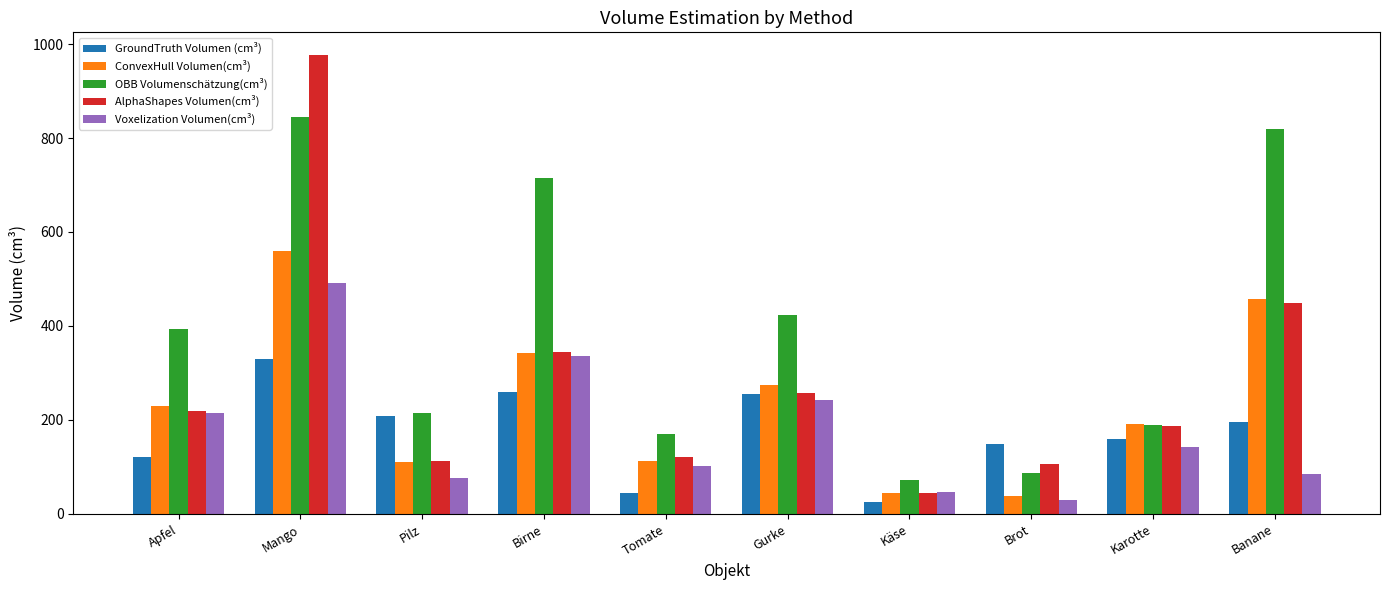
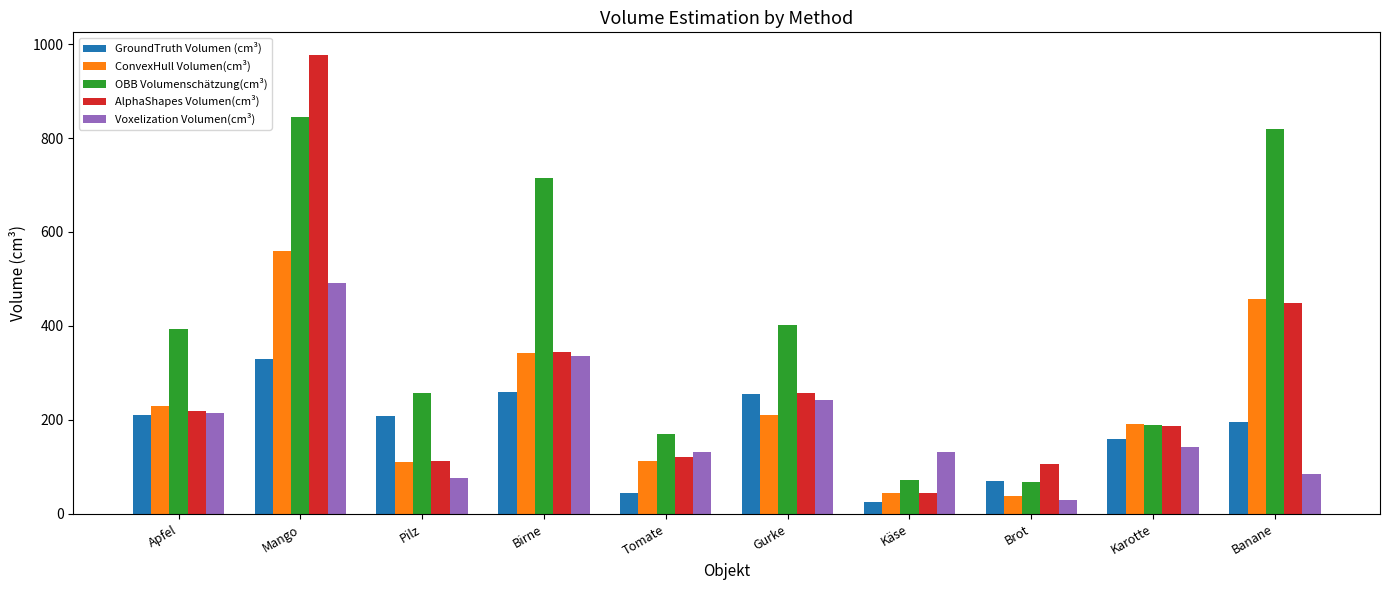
  {
    "GroundTruth Volumen (cm³)": {
-     "Apfel": 120,
+     "Apfel": 210,
      "Mango": 330,
      "Pilz": 210,
      "Birne": 260,
      "Tomate": 40,
      "Gurke": 260,
      "Käse": 30,
-     "Brot": 150,
+     "Brot": 70,
      "Karotte": 160,
      "Banane": 200
    },
    "ConvexHull Volumen(cm³)": {
      "Apfel": 230,
      "Mango": 560,
      "Pilz": 110,
      "Birne": 340,
      "Tomate": 110,
-     "Gurke": 270,
+     "Gurke": 210,
      "Käse": 40,
      "Brot": 40,
      "Karotte": 190,
      "Banane": 460
    },
    "OBB Volumenschätzung(cm³)": {
      "Apfel": 390,
      "Mango": 840,
-     "Pilz": 210,
+     "Pilz": 260,
      "Birne": 720,
      "Tomate": 170,
-     "Gurke": 420,
+     "Gurke": 400,
      "Käse": 70,
-     "Brot": 90,
+     "Brot": 70,
      "Karotte": 190,
      "Banane": 820
    },
    "AlphaShapes Volumen(cm³)": {
      "Apfel": 220,
      "Mango": 980,
      "Pilz": 110,
      "Birne": 340,
      "Tomate": 120,
      "Gurke": 260,
      "Käse": 50,
      "Brot": 110,
      "Karotte": 190,
      "Banane": 450
    },
    "Voxelization Volumen(cm³)": {
      "Apfel": 210,
      "Mango": 490,
      "Pilz": 80,
      "Birne": 340,
-     "Tomate": 100,
+     "Tomate": 130,
      "Gurke": 240,
-     "Käse": 50,
+     "Käse": 130,
      "Brot": 30,
      "Karotte": 140,
      "Banane": 90
    }
  }
